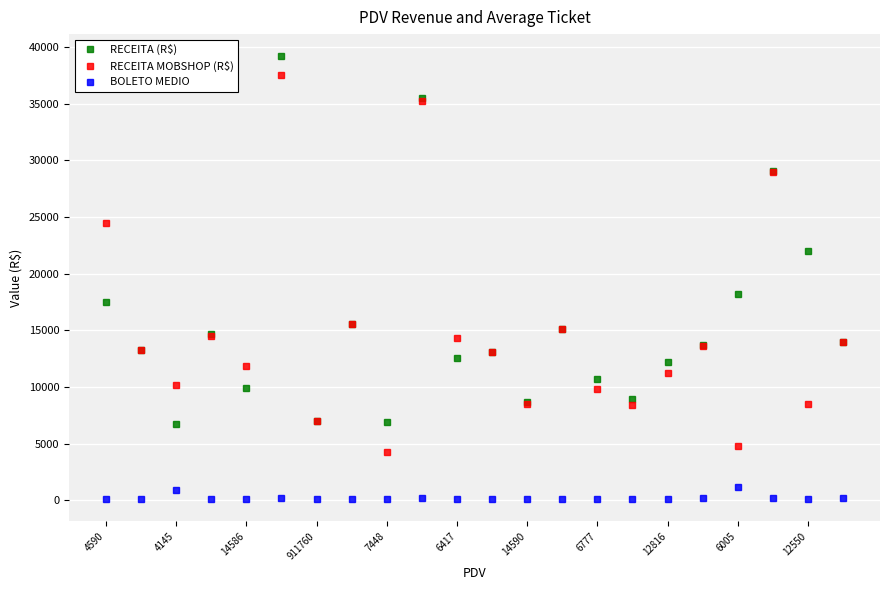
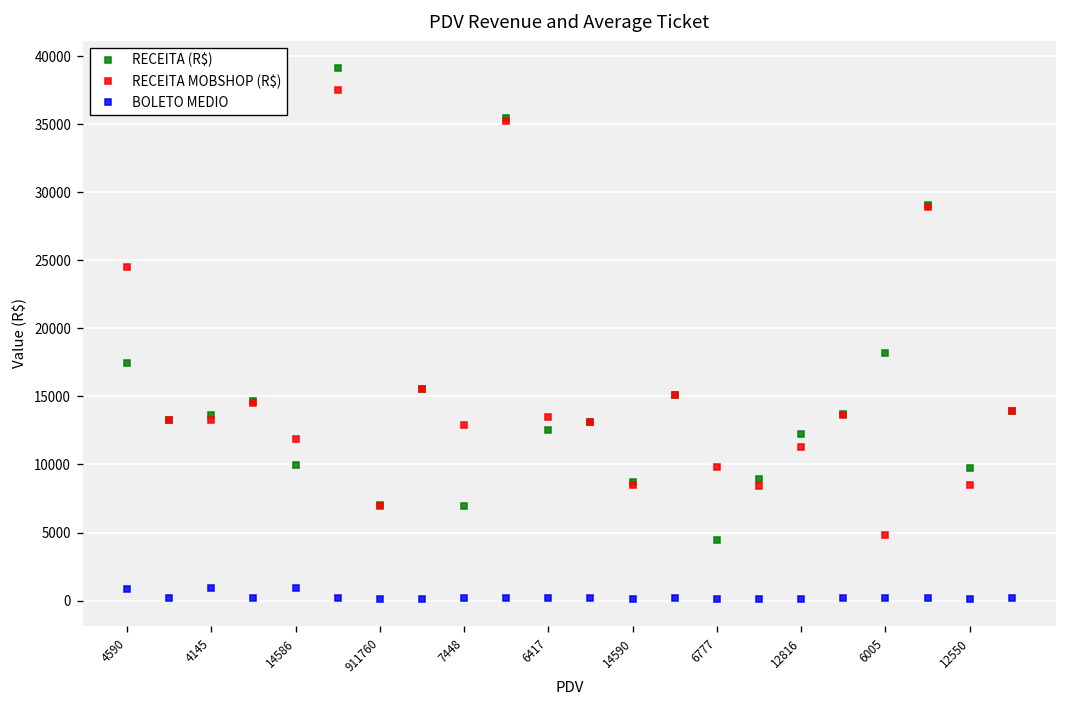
  {
    "RECEITA (R$)": {
      "4590": 17500,
-     "4145": 6700,
+     "4145": 13700,
      "14586": 10000,
      "7448": 6900,
      "6417": 12600,
-     "6777": 10700,
+     "6777": 4400,
      "12816": 12200,
      "6005": 18200,
-     "12550": 22000
+     "12550": 9700
    },
    "RECEITA MOBSHOP (R$)": {
      "4590": 24500,
-     "4145": 10100,
+     "4145": 13300,
      "14586": 11900,
-     "7448": 4300,
-     "6417": 14300,
+     "7448": 12900,
+     "6417": 13500,
      "6777": 9900,
      "12816": 11300,
      "6005": 4800,
      "12550": 8500
    },
    "BOLETO MEDIO": {
-     "4590": 200,
+     "4590": 900,
      "4145": 900,
-     "14586": 200,
+     "14586": 1000,
      "911760": 100,
      "7448": 200,
      "6417": 200,
      "14590": 100,
      "6777": 100,
      "12816": 100,
-     "6005": 1200,
+     "6005": 200,
      "12550": 100
    }
  }
